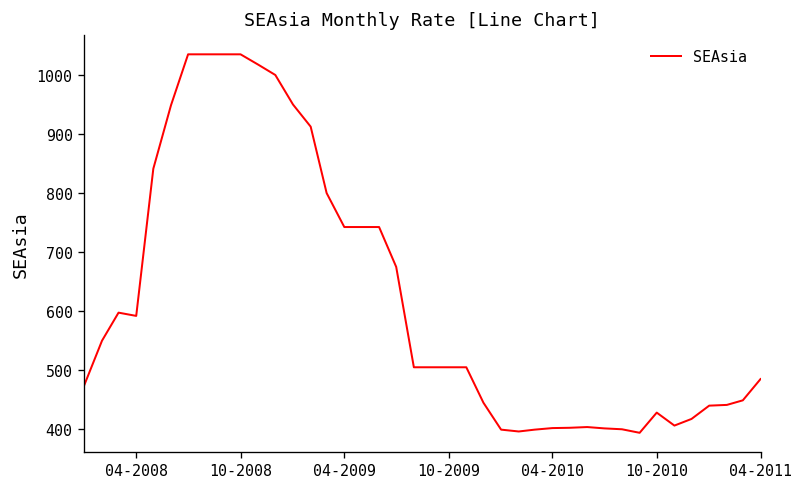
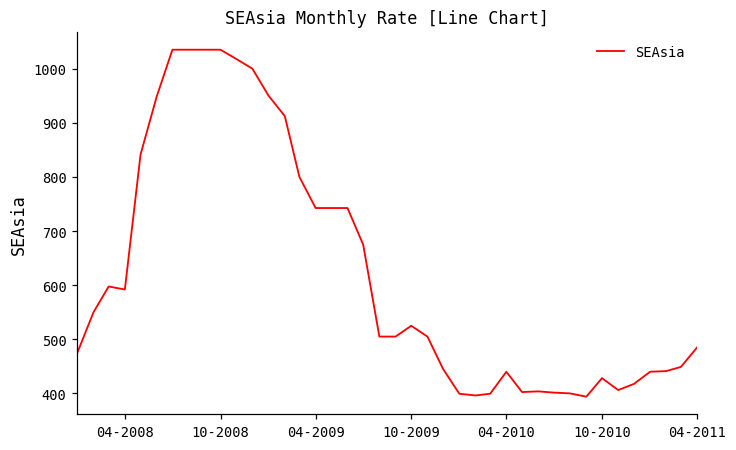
  {
    "04-2008": 590,
    "10-2008": 1040,
    "04-2009": 740,
-   "10-2009": 510,
-   "04-2010": 400,
+   "10-2009": 530,
+   "04-2010": 440,
    "10-2010": 430,
    "04-2011": 490
  }
